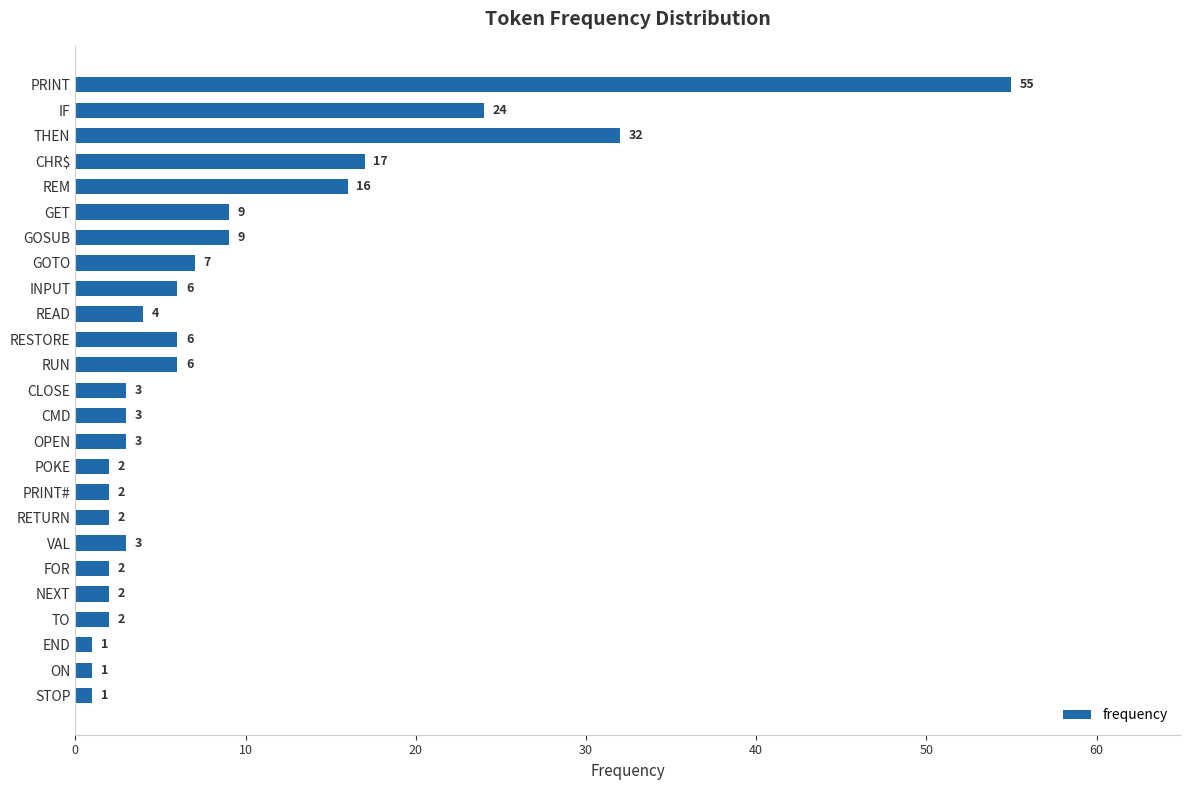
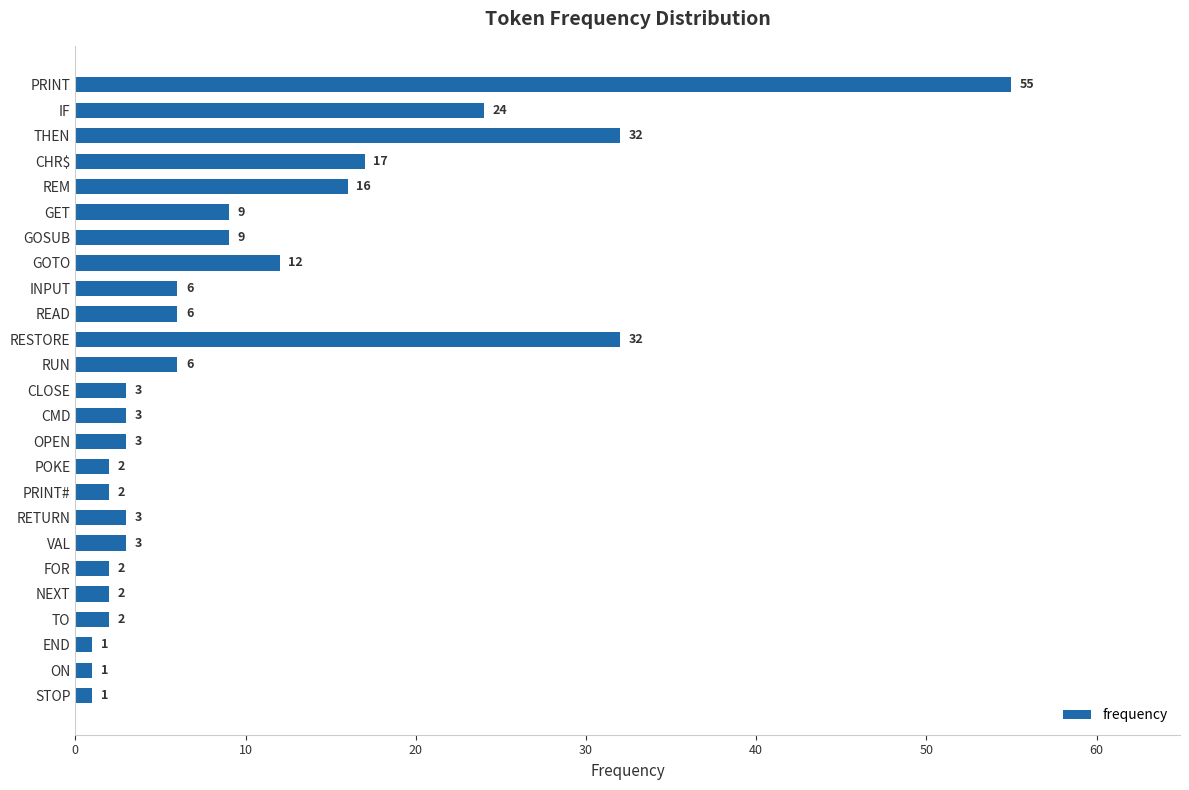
  {
    "PRINT": 55,
    "IF": 24,
    "THEN": 32,
    "CHR$": 17,
    "REM": 16,
    "GET": 9,
    "GOSUB": 9,
-   "GOTO": 7,
+   "GOTO": 12,
    "INPUT": 6,
-   "READ": 4,
-   "RESTORE": 6,
+   "READ": 6,
+   "RESTORE": 32,
    "RUN": 6,
    "CLOSE": 3,
    "CMD": 3,
    "OPEN": 3,
    "POKE": 2,
    "PRINT#": 2,
-   "RETURN": 2,
+   "RETURN": 3,
    "VAL": 3,
    "FOR": 2,
    "NEXT": 2,
    "TO": 2,
    "END": 1,
    "ON": 1,
    "STOP": 1
  }
